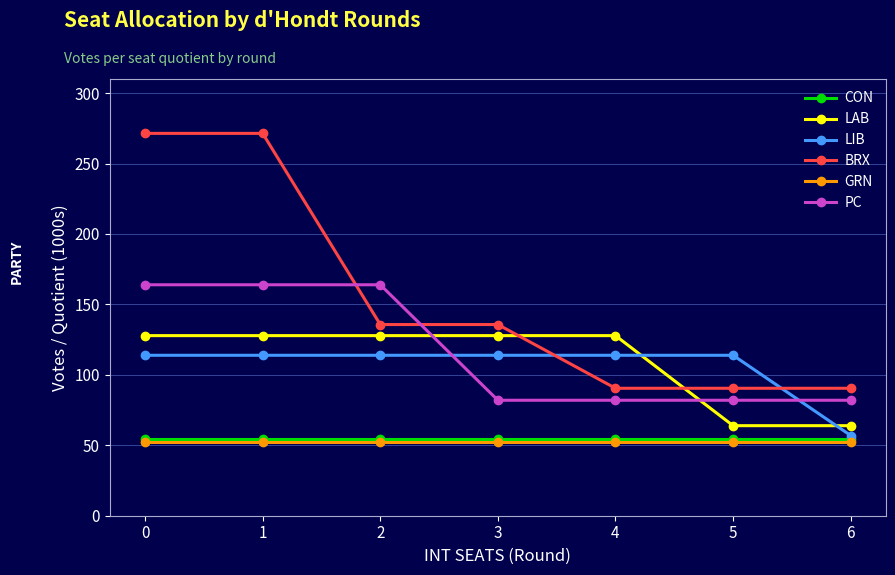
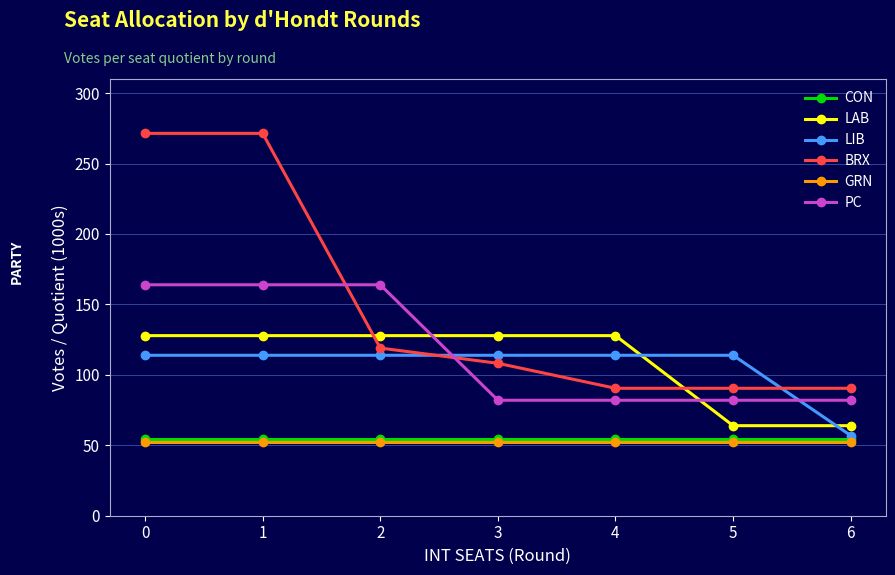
  {
    "CON": {
      "0": 55,
      "1": 55,
      "2": 55,
      "3": 55,
      "4": 55,
      "5": 55,
      "6": 55
    },
    "LAB": {
      "0": 128,
      "1": 128,
      "2": 128,
      "3": 128,
      "4": 128,
      "5": 64,
      "6": 64
    },
    "LIB": {
      "0": 114,
      "1": 114,
      "2": 114,
      "3": 114,
      "4": 114,
      "5": 114,
      "6": 57
    },
    "BRX": {
      "0": 271,
      "1": 271,
-     "2": 136,
-     "3": 136,
+     "2": 119,
+     "3": 108,
      "4": 90,
      "5": 90,
      "6": 90
    },
    "GRN": {
      "0": 53,
      "1": 53,
      "2": 53,
      "3": 53,
      "4": 53,
      "5": 53,
      "6": 53
    },
    "PC": {
      "0": 164,
      "1": 164,
      "2": 164,
      "3": 82,
      "4": 82,
      "5": 82,
      "6": 82
    }
  }
